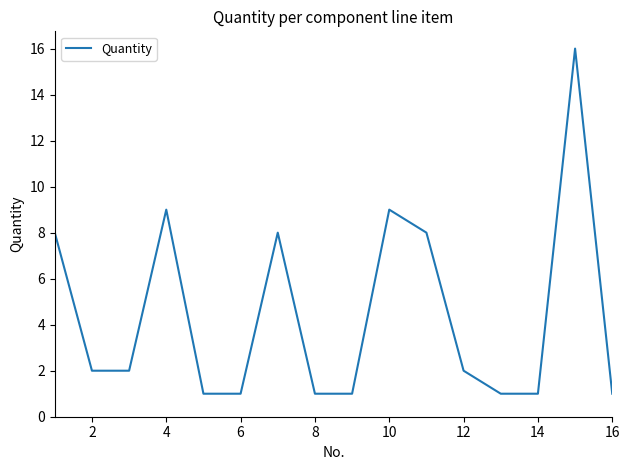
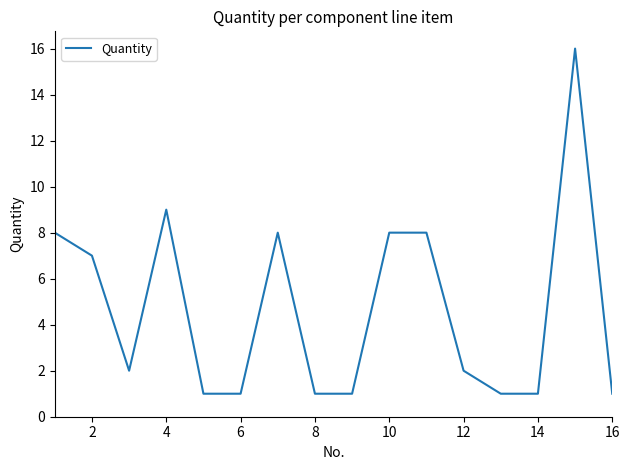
  {
-   "2": 2,
+   "2": 7,
    "4": 9,
    "6": 1,
    "8": 1,
-   "10": 9,
+   "10": 8,
    "12": 2,
    "14": 1,
    "16": 1
  }
